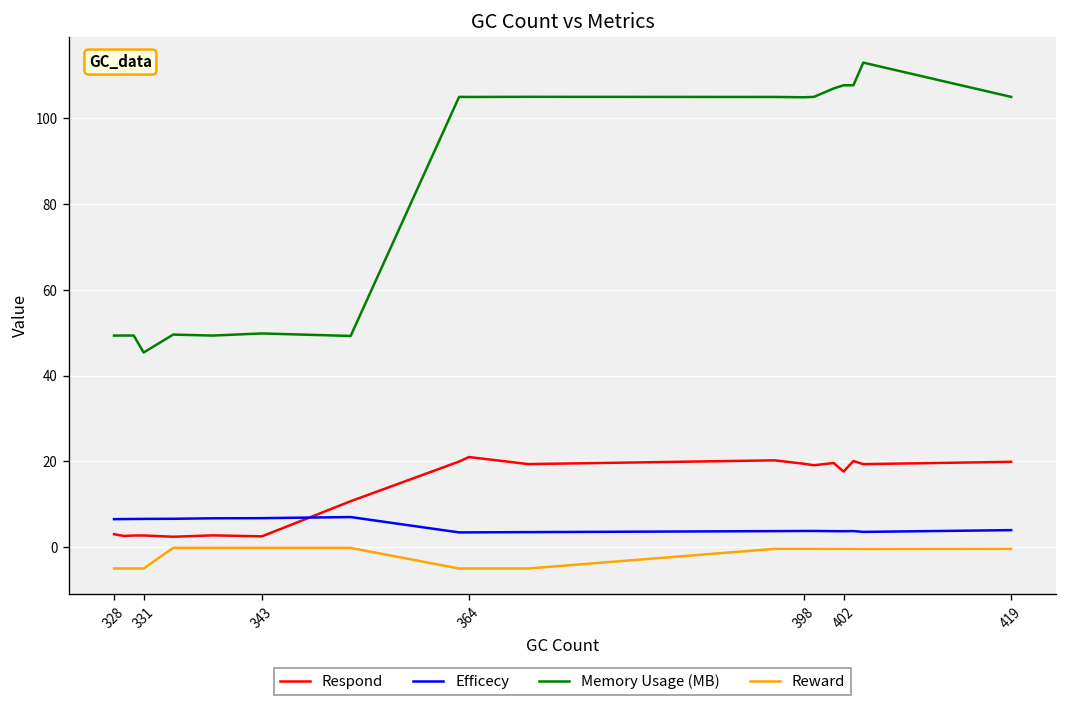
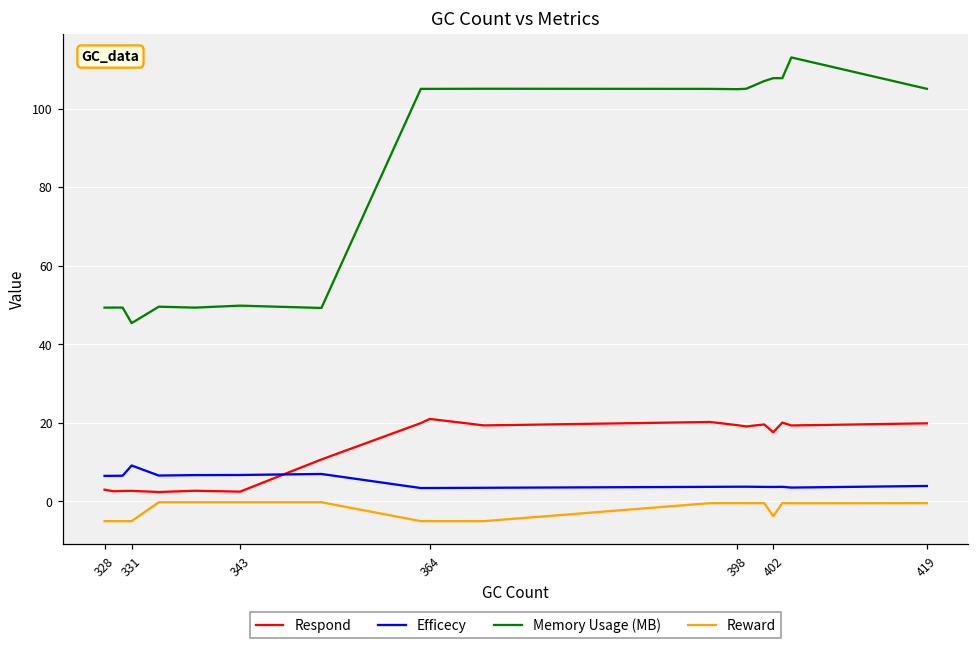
  {
    "Respond": {
      "328": 3,
      "331": 3,
      "343": 3,
      "364": 21,
      "398": 19,
      "402": 18,
      "419": 20
    },
    "Efficecy": {
      "328": 7,
-     "331": 7,
+     "331": 9,
      "343": 7,
      "364": 3,
      "398": 4,
      "402": 4,
      "419": 4
    },
    "Memory Usage (MB)": {
      "328": 49,
      "331": 45,
      "343": 50,
      "364": 105,
      "398": 105,
      "402": 108,
      "419": 105
    },
    "Reward": {
      "328": -5,
      "331": -5,
      "343": 0,
      "364": -5,
      "398": 0,
-     "402": 0,
+     "402": -4,
      "419": 0
    }
  }
